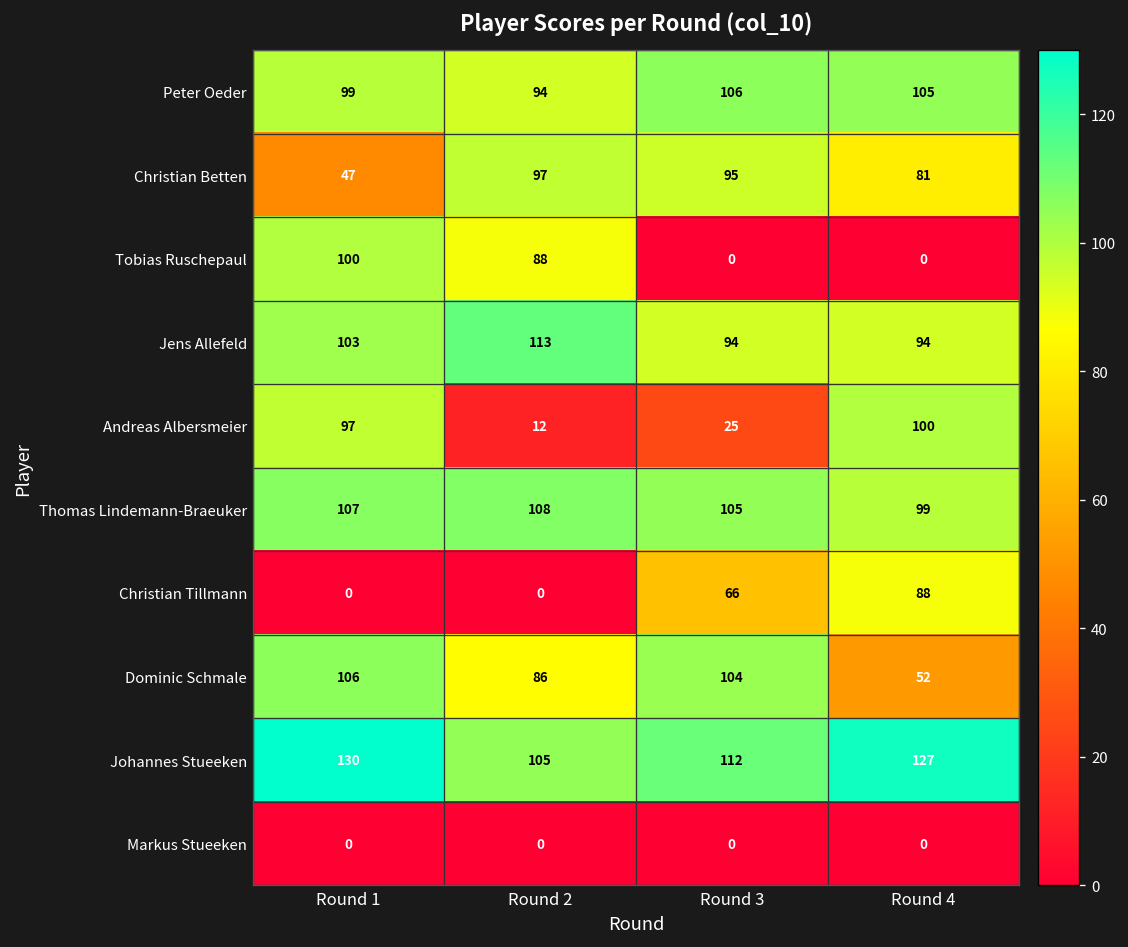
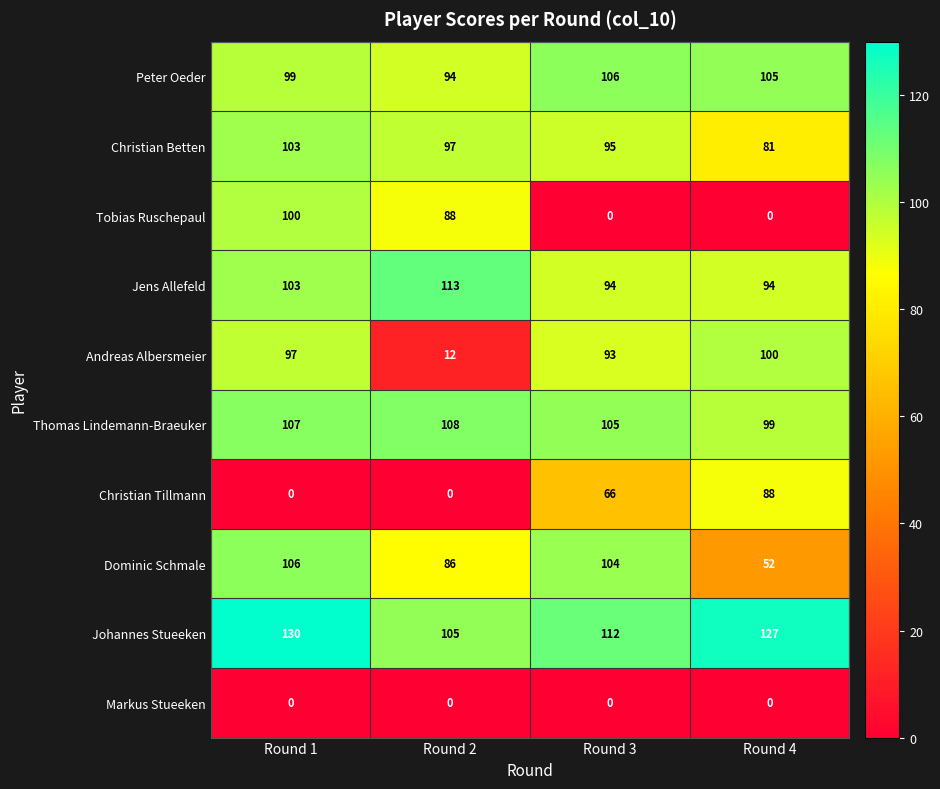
  {
    "Peter Oeder": {
      "Round 1": 99,
      "Round 2": 94,
      "Round 3": 106,
      "Round 4": 105
    },
    "Christian Betten": {
-     "Round 1": 47,
+     "Round 1": 103,
      "Round 2": 97,
      "Round 3": 95,
      "Round 4": 81
    },
    "Tobias Ruschepaul": {
      "Round 1": 100,
      "Round 2": 88,
      "Round 3": 0,
      "Round 4": 0
    },
    "Jens Allefeld": {
      "Round 1": 103,
      "Round 2": 113,
      "Round 3": 94,
      "Round 4": 94
    },
    "Andreas Albersmeier": {
      "Round 1": 97,
      "Round 2": 12,
-     "Round 3": 25,
+     "Round 3": 93,
      "Round 4": 100
    },
    "Thomas Lindemann-Braeuker": {
      "Round 1": 107,
      "Round 2": 108,
      "Round 3": 105,
      "Round 4": 99
    },
    "Christian Tillmann": {
      "Round 1": 0,
      "Round 2": 0,
      "Round 3": 66,
      "Round 4": 88
    },
    "Dominic Schmale": {
      "Round 1": 106,
      "Round 2": 86,
      "Round 3": 104,
      "Round 4": 52
    },
    "Johannes Stueeken": {
      "Round 1": 130,
      "Round 2": 105,
      "Round 3": 112,
      "Round 4": 127
    },
    "Markus Stueeken": {
      "Round 1": 0,
      "Round 2": 0,
      "Round 3": 0,
      "Round 4": 0
    }
  }
